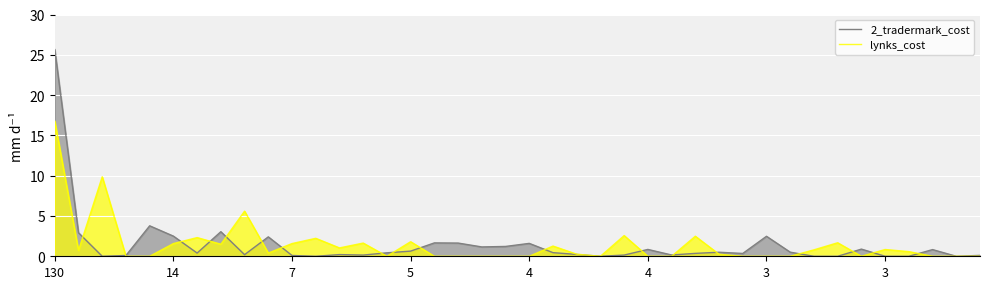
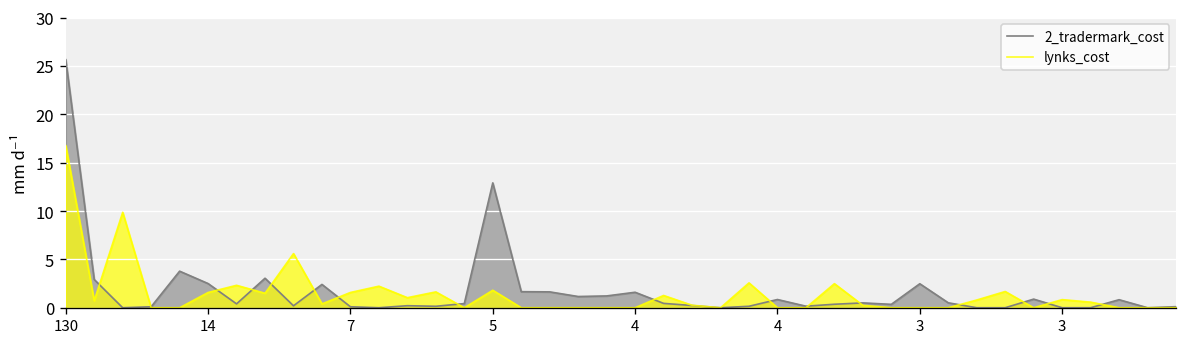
  {
    "2_tradermark_cost": {
      "130": 26,
-     "5": 1
+     "5": 13
    },
    "lynks_cost": {
      "130": 17,
      "5": 2
    }
  }
